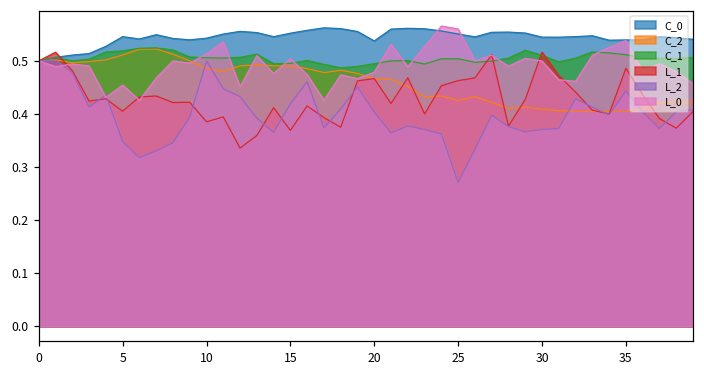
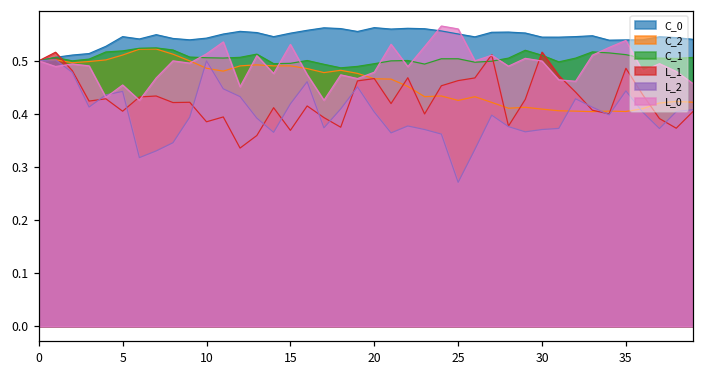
  {
    "C_0": {
      "5": 0.55,
      "10": 0.54,
      "15": 0.55,
-     "20": 0.54,
+     "20": 0.56,
      "25": 0.55,
      "30": 0.54
    },
    "C_2": {
      "5": 0.51,
      "10": 0.49,
      "25": 0.43,
      "30": 0.41,
      "35": 0.40
    },
    "C_1": {
      "5": 0.52,
      "10": 0.51,
      "20": 0.49,
      "25": 0.50,
      "30": 0.51,
      "35": 0.51
    },
    "L_1": {
      "5": 0.41,
      "10": 0.39,
      "15": 0.37,
      "25": 0.46,
      "30": 0.52,
      "35": 0.49
    },
    "L_2": {
-     "5": 0.35,
+     "5": 0.44,
      "10": 0.50,
      "15": 0.42,
      "20": 0.40,
      "25": 0.27,
      "30": 0.37,
      "35": 0.44
    },
    "L_0": {
      "5": 0.45,
      "10": 0.51,
-     "15": 0.50,
+     "15": 0.53,
      "20": 0.48,
      "25": 0.56,
      "30": 0.50
    }
  }
